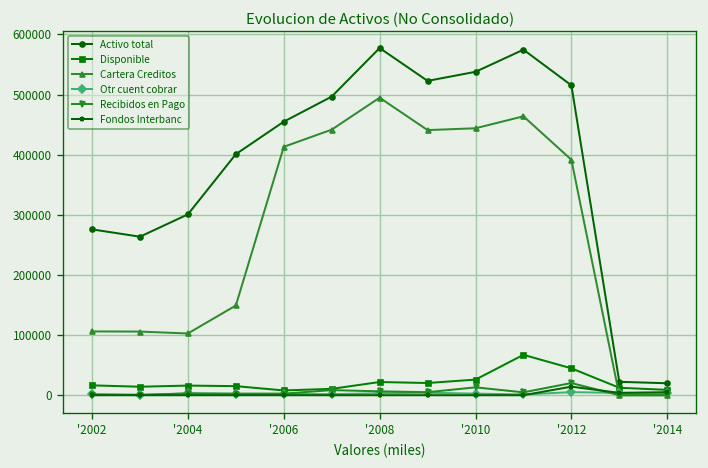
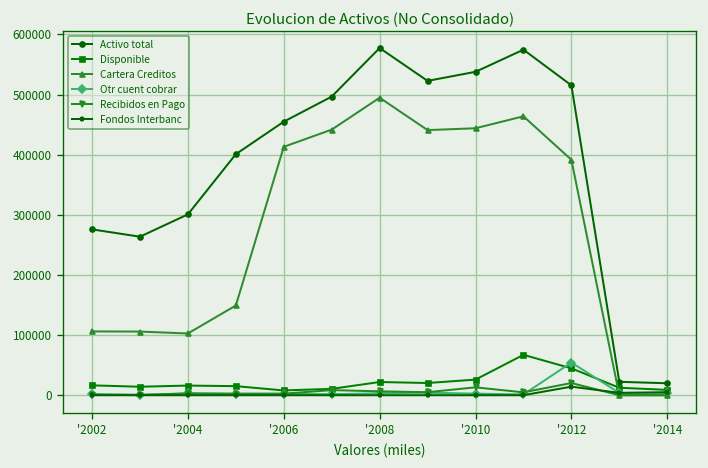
  {
    "Otr cuent cobrar": {
-     "'2012": 10000
+     "'2012": 50000
    }
  }
